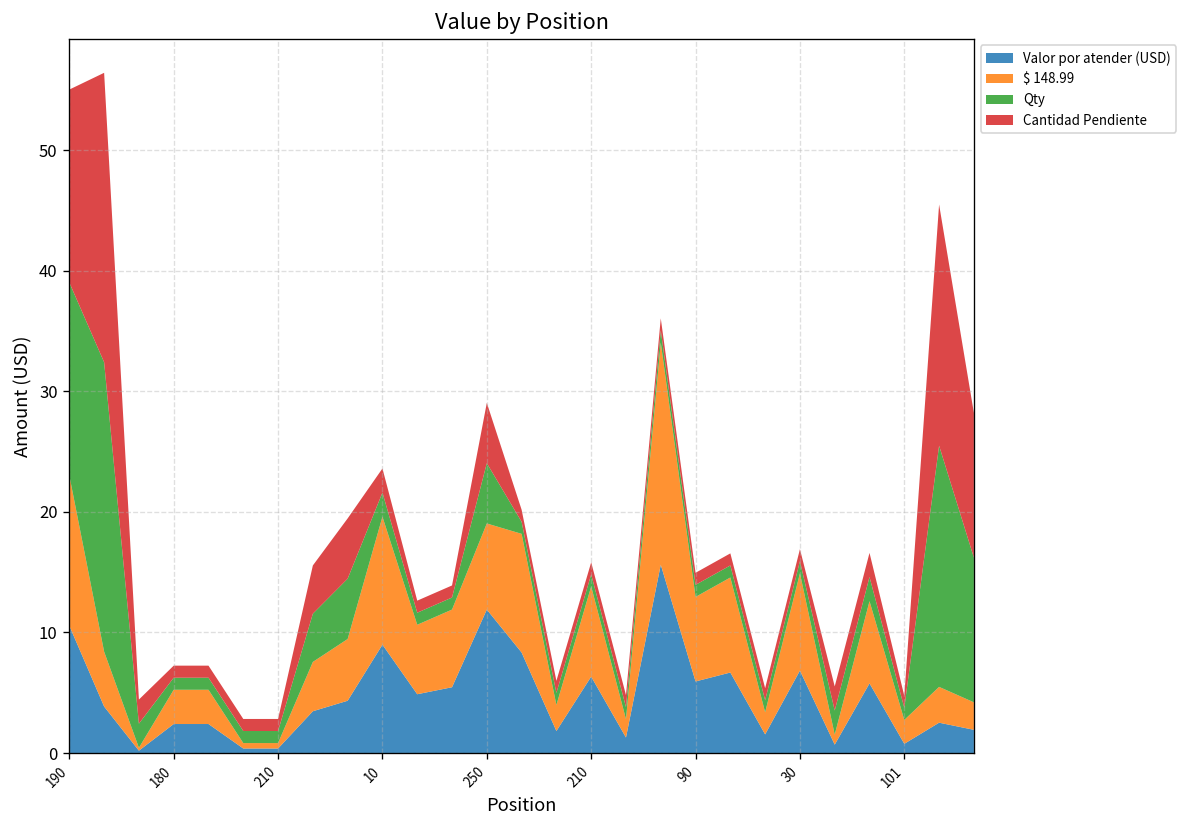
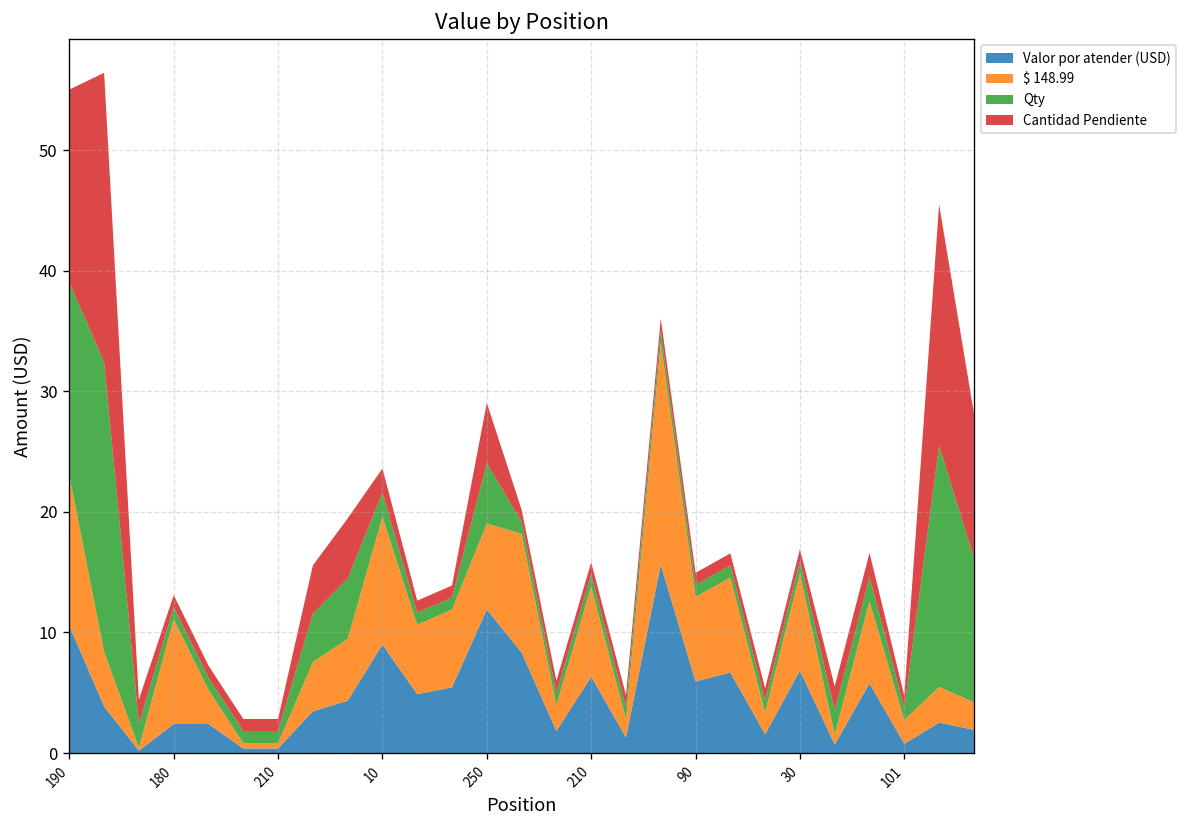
  {
    "Valor por atender (USD)": {
      "190": 10.6,
      "180": 2.4,
      "250": 11.9,
      "90": 5.9,
      "30": 6.8,
      "101": 0.8
    },
    "$ 148.99": {
      "190": 12.5,
-     "180": 2.8,
+     "180": 8.7,
      "250": 7.1,
      "90": 7.0,
      "30": 8.1,
      "101": 2.0
    },
    "Qty": {
      "190": 16.0,
      "180": 1.0,
      "250": 5.0,
      "90": 1.0,
      "30": 1.0,
      "101": 1.0
    },
    "Cantidad Pendiente": {
      "190": 16.0,
      "180": 1.0,
      "250": 5.0,
      "90": 1.0,
      "30": 1.0,
      "101": 1.0
    }
  }
